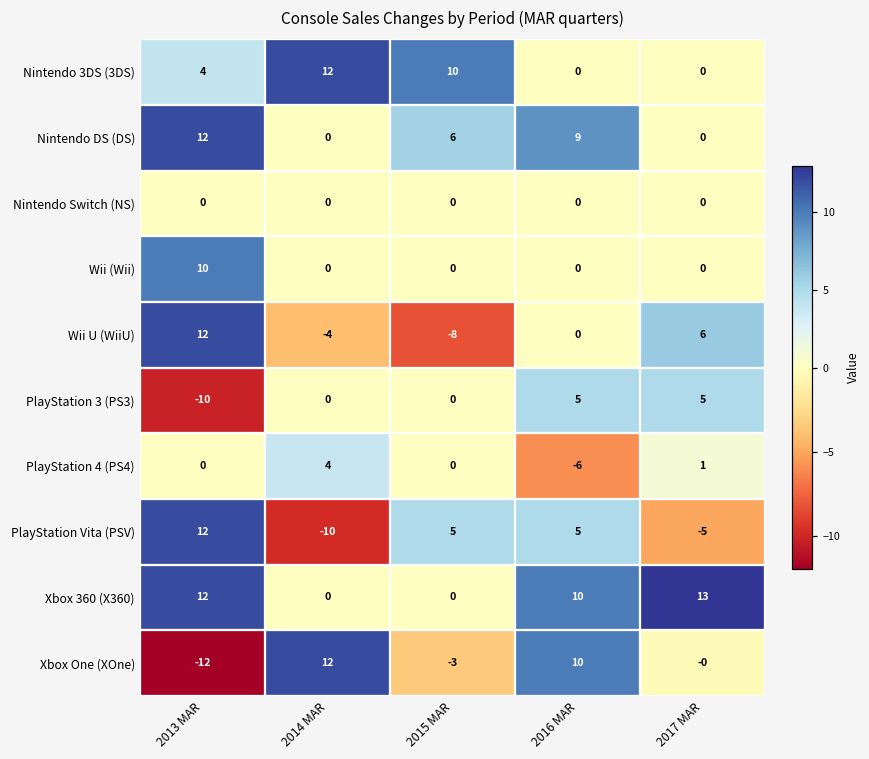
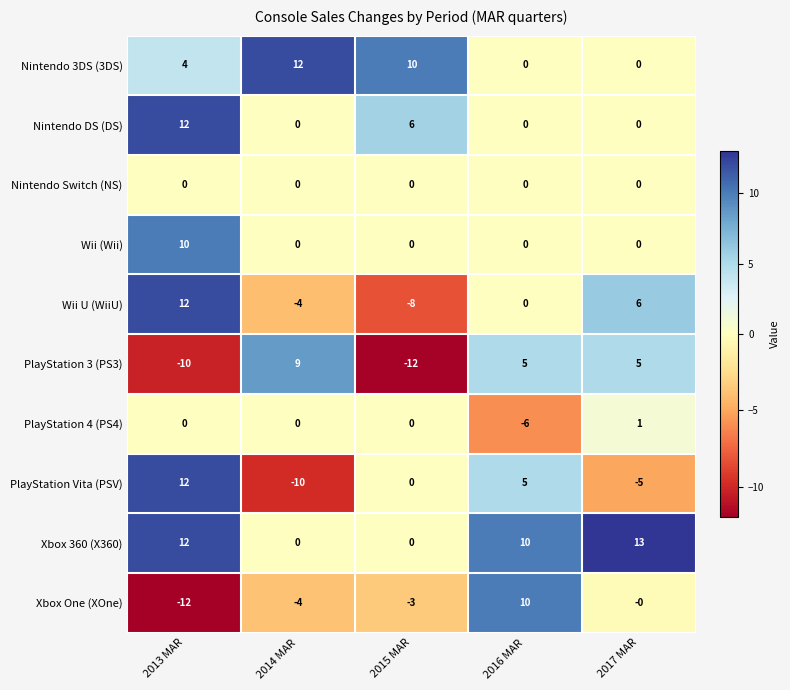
  {
    "Nintendo 3DS (3DS)": {
      "2013 MAR": 4,
      "2014 MAR": 12,
      "2015 MAR": 10,
      "2016 MAR": 0,
      "2017 MAR": 0
    },
    "Nintendo DS (DS)": {
      "2013 MAR": 12,
      "2014 MAR": 0,
      "2015 MAR": 6,
-     "2016 MAR": 9,
+     "2016 MAR": 0,
      "2017 MAR": 0
    },
    "Nintendo Switch (NS)": {
      "2013 MAR": 0,
      "2014 MAR": 0,
      "2015 MAR": 0,
      "2016 MAR": 0,
      "2017 MAR": 0
    },
    "Wii (Wii)": {
      "2013 MAR": 10,
      "2014 MAR": 0,
      "2015 MAR": 0,
      "2016 MAR": 0,
      "2017 MAR": 0
    },
    "Wii U (WiiU)": {
      "2013 MAR": 12,
      "2014 MAR": -4,
      "2015 MAR": -8,
      "2016 MAR": 0,
      "2017 MAR": 6
    },
    "PlayStation 3 (PS3)": {
      "2013 MAR": -10,
-     "2014 MAR": 0,
-     "2015 MAR": 0,
+     "2014 MAR": 9,
+     "2015 MAR": -12,
      "2016 MAR": 5,
      "2017 MAR": 5
    },
    "PlayStation 4 (PS4)": {
      "2013 MAR": 0,
-     "2014 MAR": 4,
+     "2014 MAR": 0,
      "2015 MAR": 0,
      "2016 MAR": -6,
      "2017 MAR": 1
    },
    "PlayStation Vita (PSV)": {
      "2013 MAR": 12,
      "2014 MAR": -10,
-     "2015 MAR": 5,
+     "2015 MAR": 0,
      "2016 MAR": 5,
      "2017 MAR": -5
    },
    "Xbox 360 (X360)": {
      "2013 MAR": 12,
      "2014 MAR": 0,
      "2015 MAR": 0,
      "2016 MAR": 10,
      "2017 MAR": 13
    },
    "Xbox One (XOne)": {
      "2013 MAR": -12,
-     "2014 MAR": 12,
+     "2014 MAR": -4,
      "2015 MAR": -3,
      "2016 MAR": 10,
      "2017 MAR": -0
    }
  }
